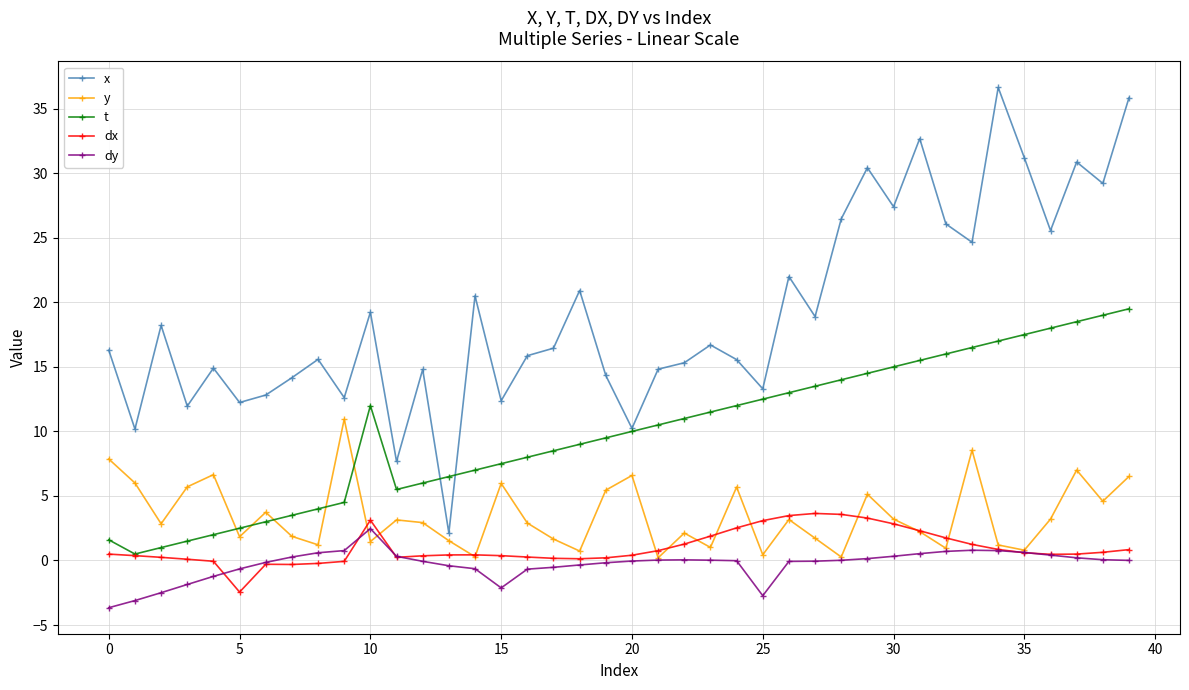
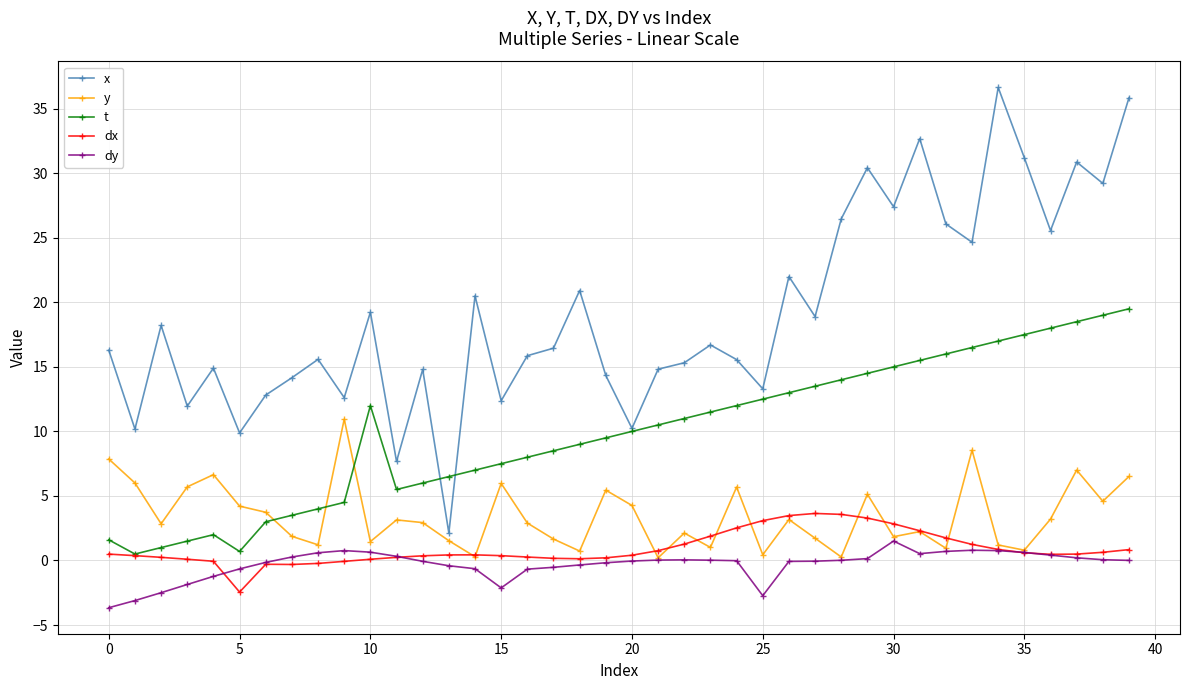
  {
    "x": {
      "0": 16.3,
-     "5": 12.2,
+     "5": 9.9,
      "10": 19.2,
      "15": 12.4,
      "20": 10.2,
      "25": 13.3,
      "30": 27.4,
      "35": 31.2
    },
    "y": {
      "0": 7.9,
-     "5": 1.8,
+     "5": 4.2,
      "10": 1.5,
      "15": 6.0,
-     "20": 6.6,
+     "20": 4.3,
      "25": 0.4,
-     "30": 3.2
+     "30": 1.8
    },
    "t": {
      "0": 1.6,
-     "5": 2.5,
+     "5": 0.7,
      "10": 12.0,
      "15": 7.5,
      "20": 10.0,
      "25": 12.5,
      "30": 15.0,
      "35": 17.5
    },
    "dx": {
      "0": 0.5,
      "5": -2.4,
-     "10": 3.1,
+     "10": 0.1,
      "15": 0.4,
      "20": 0.4,
      "25": 3.1,
      "30": 2.8
    },
    "dy": {
      "0": -3.7,
      "5": -0.7,
-     "10": 2.5,
+     "10": 0.6,
      "15": -2.1,
      "20": 0.0,
      "25": -2.7,
-     "30": 0.3
+     "30": 1.5
    }
  }
